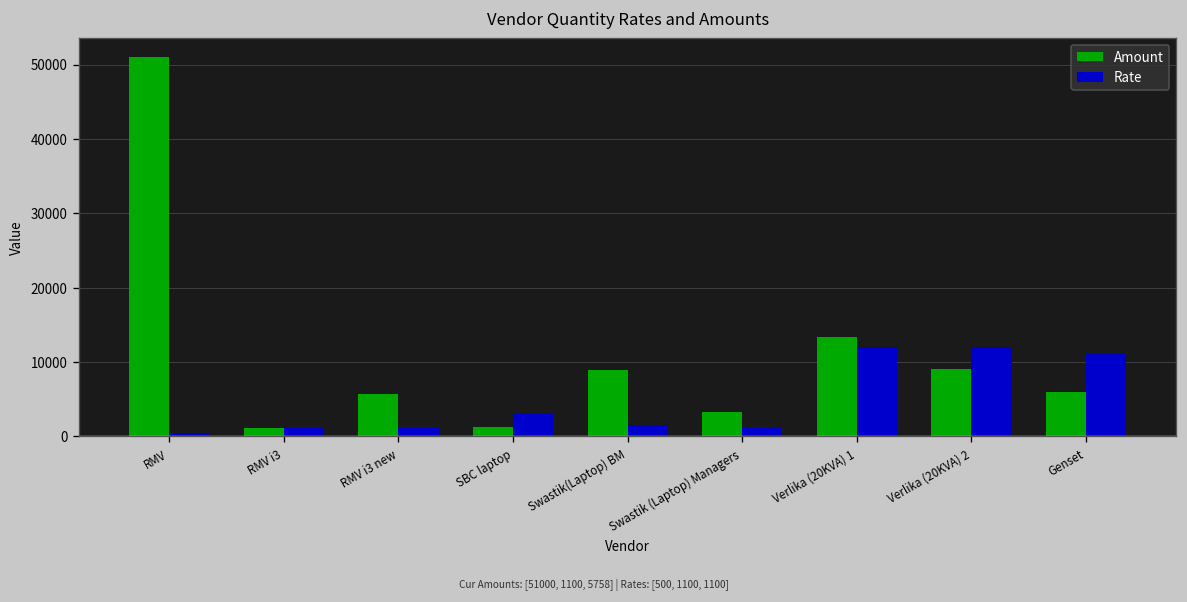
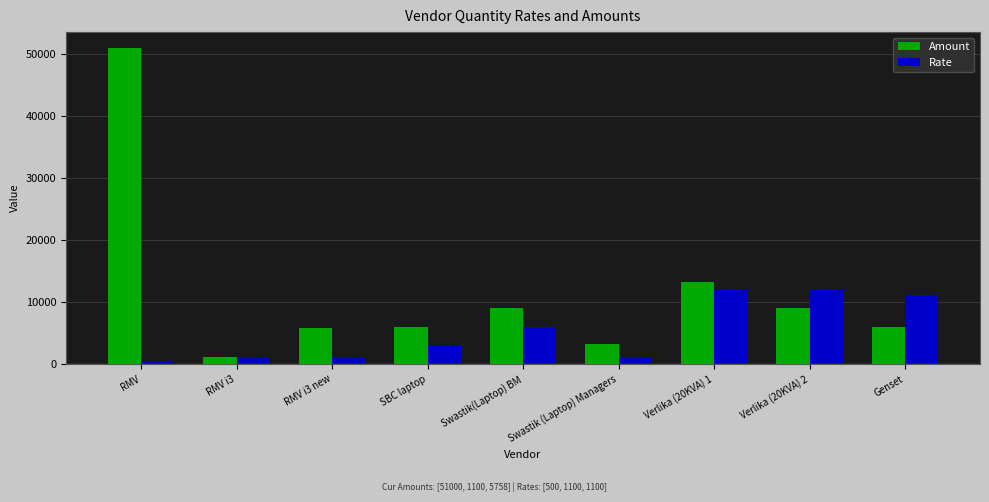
  {
    "Amount": {
      "RMV": 51000,
      "RMV i3": 1000,
      "RMV i3 new": 6000,
-     "SBC laptop": 1000,
+     "SBC laptop": 6000,
      "Swastik(Laptop) BM": 9000,
      "Swastik (Laptop) Managers": 3000,
      "Verlika (20KVA) 1": 13000,
      "Verlika (20KVA) 2": 9000,
      "Genset": 6000
    },
    "Rate": {
      "RMV": 1000,
      "RMV i3": 1000,
      "RMV i3 new": 1000,
      "SBC laptop": 3000,
-     "Swastik(Laptop) BM": 2000,
+     "Swastik(Laptop) BM": 6000,
      "Swastik (Laptop) Managers": 1000,
      "Verlika (20KVA) 1": 12000,
      "Verlika (20KVA) 2": 12000,
      "Genset": 11000
    }
  }
